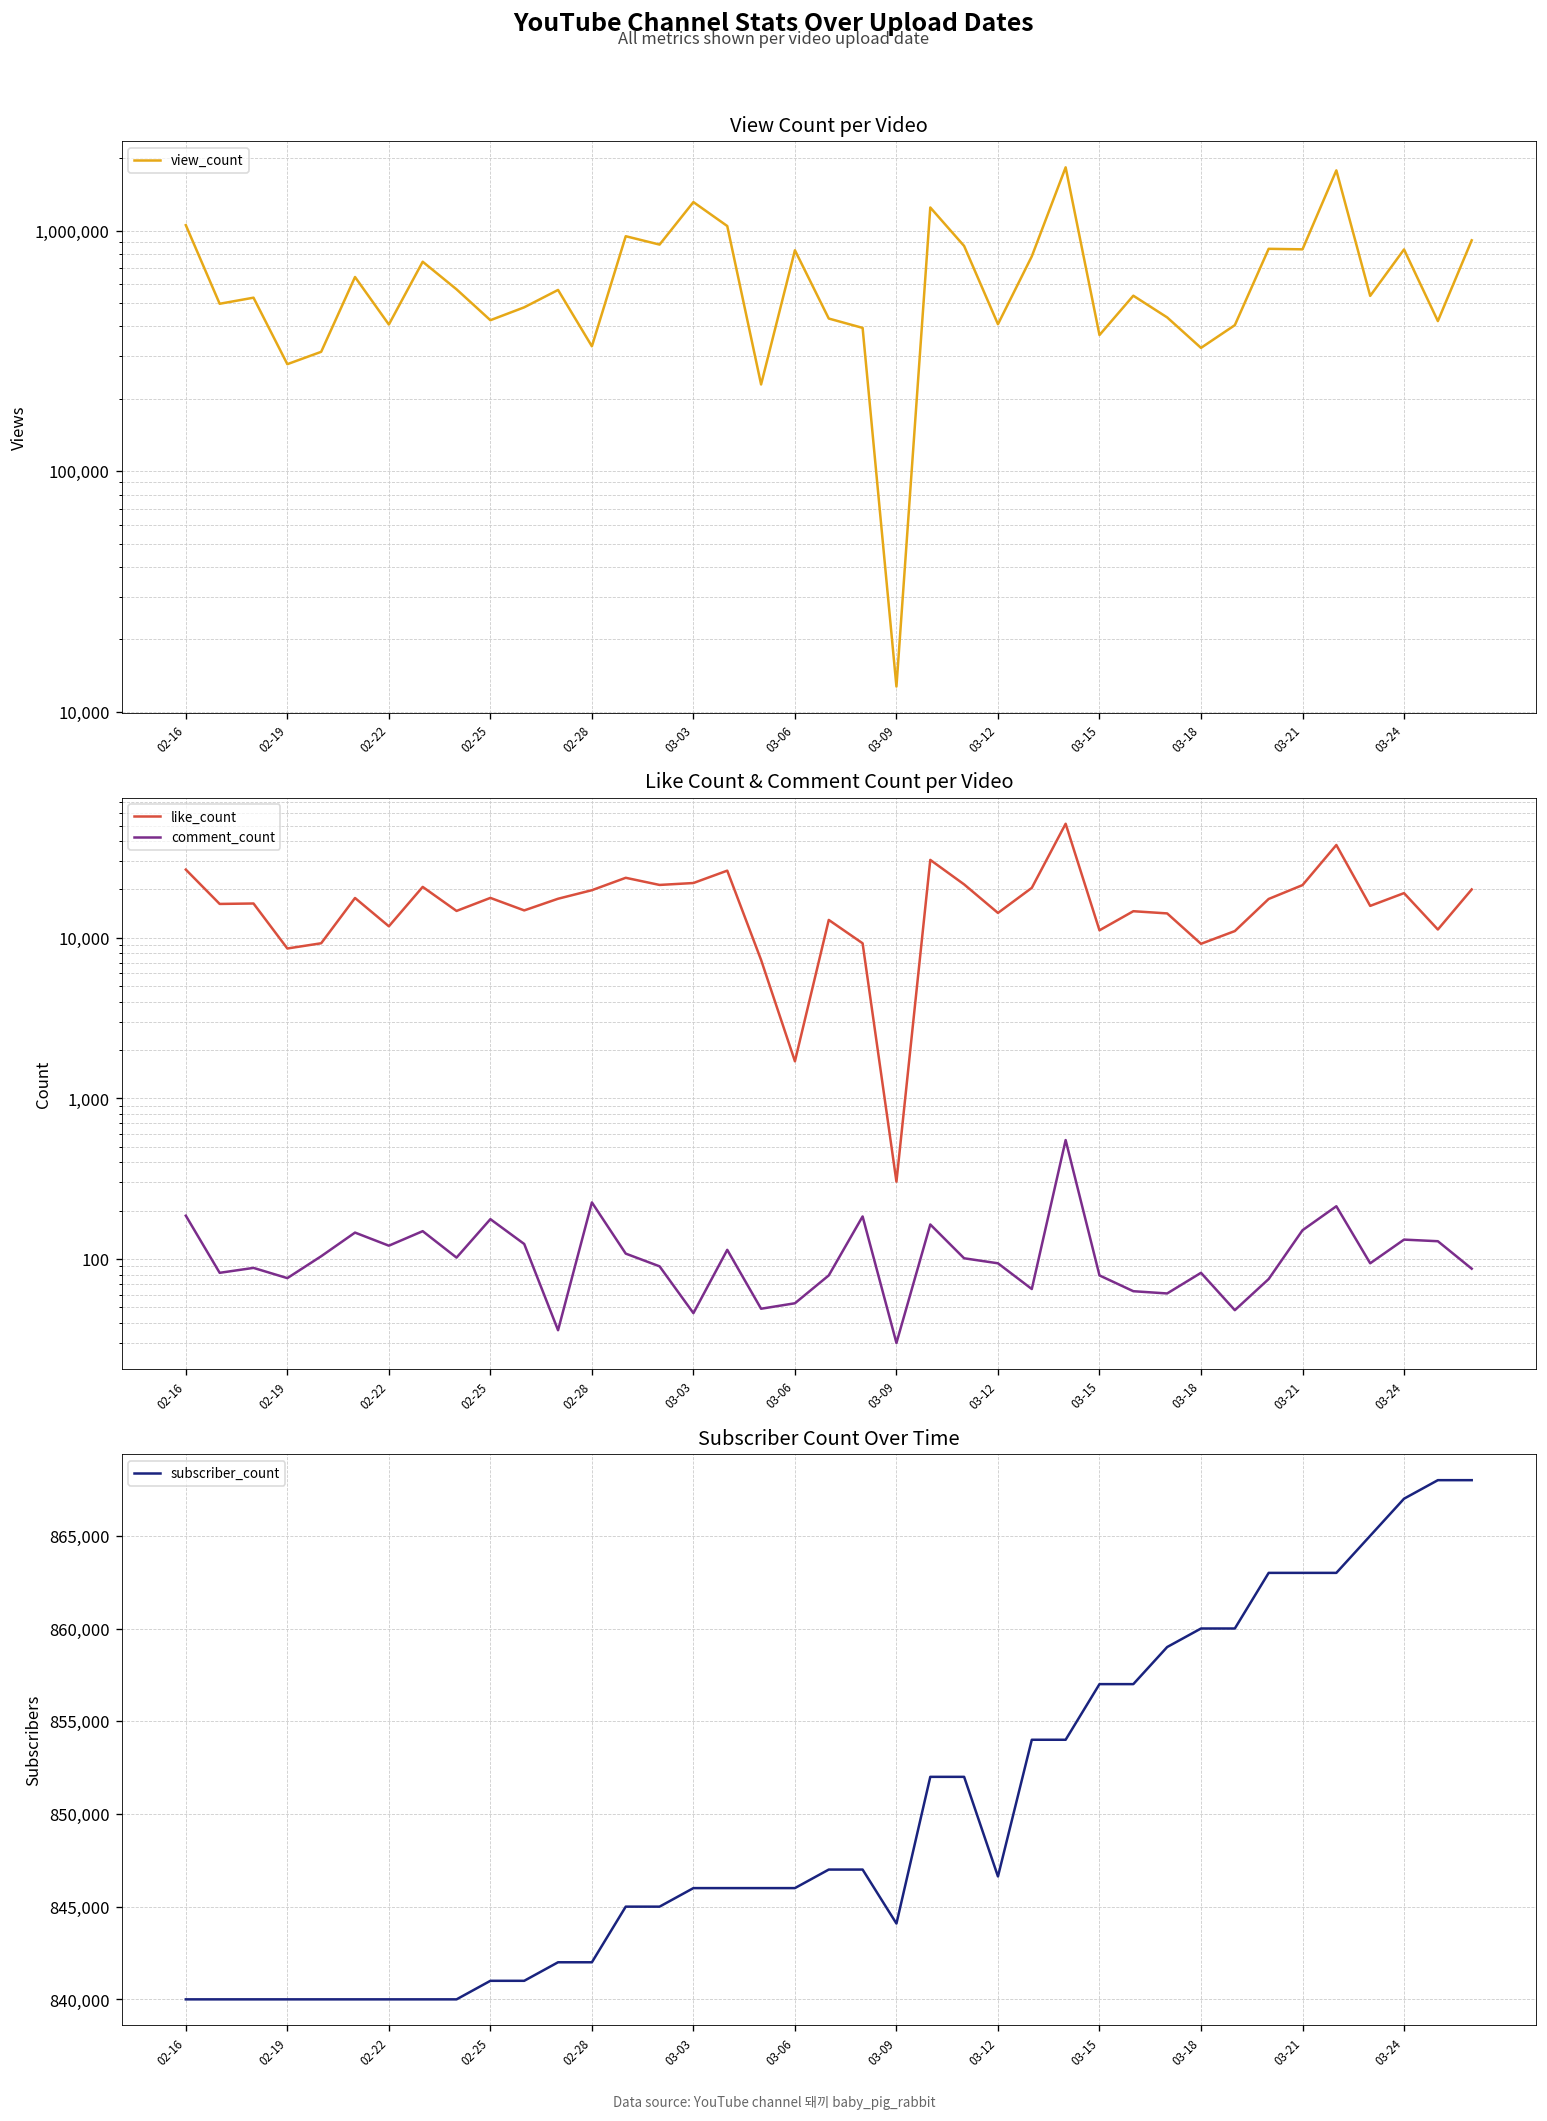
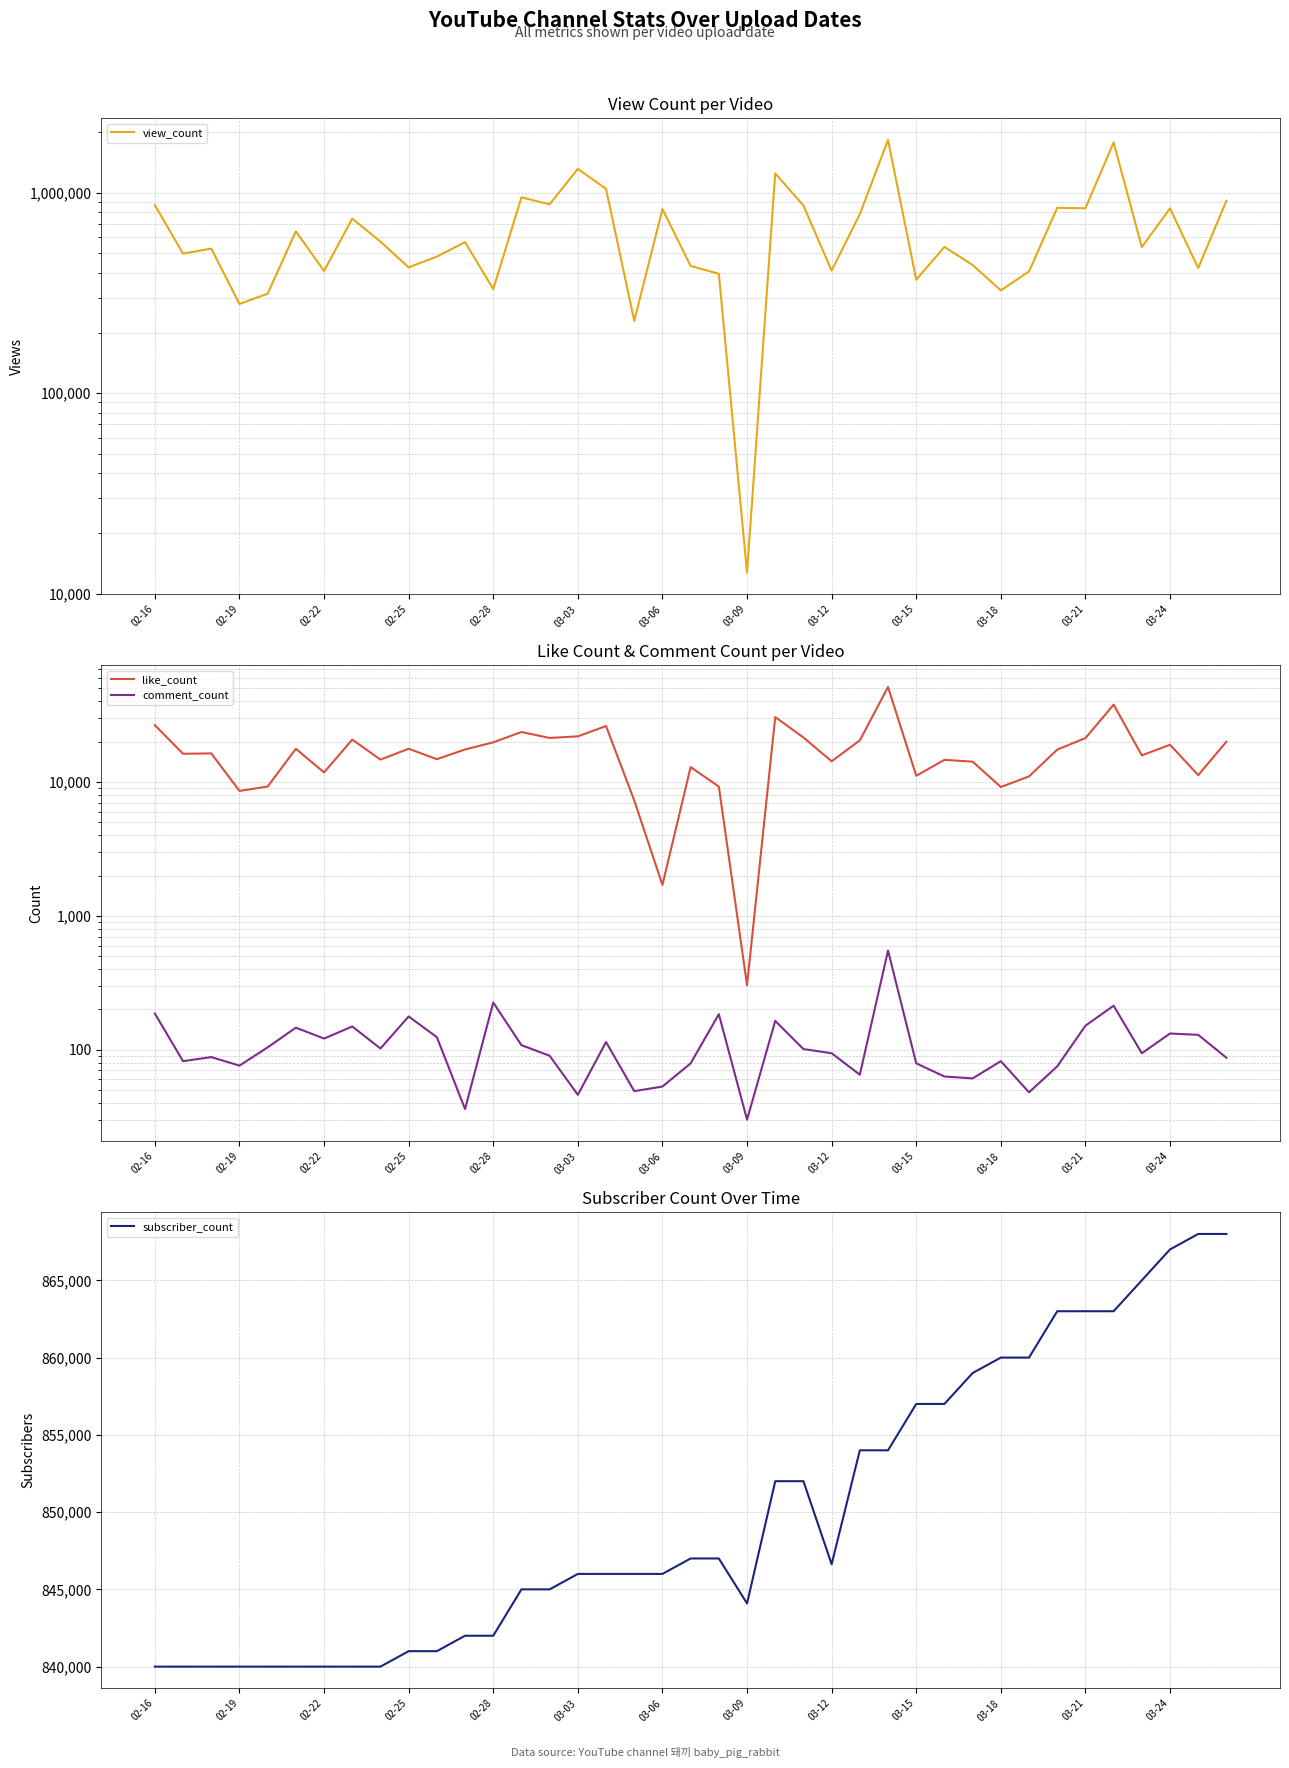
  {
    "View Count per Video": {
-     "02-16": "1,100,000",
+     "02-16": "870,000",
      "02-19": "280,000",
      "02-22": "410,000",
      "02-25": "420,000",
      "02-28": "330,000",
      "03-03": "1,300,000",
      "03-06": "830,000",
      "03-09": "13,000",
      "03-12": "410,000",
      "03-15": "370,000",
      "03-18": "330,000",
      "03-21": "840,000",
      "03-24": "840,000"
    },
    "Like Count & Comment Count per Video": {
      "like_count": {
        "02-16": "27,000",
        "02-19": "9,000",
        "02-22": "12,000",
        "02-25": "18,000",
        "02-28": "20,000",
        "03-03": "22,000",
        "03-06": "1,700",
        "03-09": "300",
        "03-12": "14,000",
        "03-15": "11,000",
        "03-18": "9,000",
        "03-21": "21,000",
        "03-24": "19,000"
      },
      "comment_count": {
        "02-16": "190",
        "02-19": "80",
        "02-22": "120",
        "02-25": "180",
        "02-28": "230",
        "03-03": "46",
        "03-06": "53",
        "03-09": "30",
        "03-12": "90",
        "03-15": "80",
        "03-18": "80",
        "03-21": "150",
        "03-24": "130"
      }
    },
    "Subscriber Count Over Time": {
      "02-16": "840,000",
      "02-19": "840,000",
      "02-22": "840,000",
      "02-25": "841,000",
      "02-28": "842,000",
      "03-03": "846,000",
      "03-06": "846,000",
      "03-09": "844,100",
      "03-12": "846,600",
      "03-15": "857,000",
      "03-18": "860,000",
      "03-21": "863,000",
      "03-24": "867,000"
    }
  }
